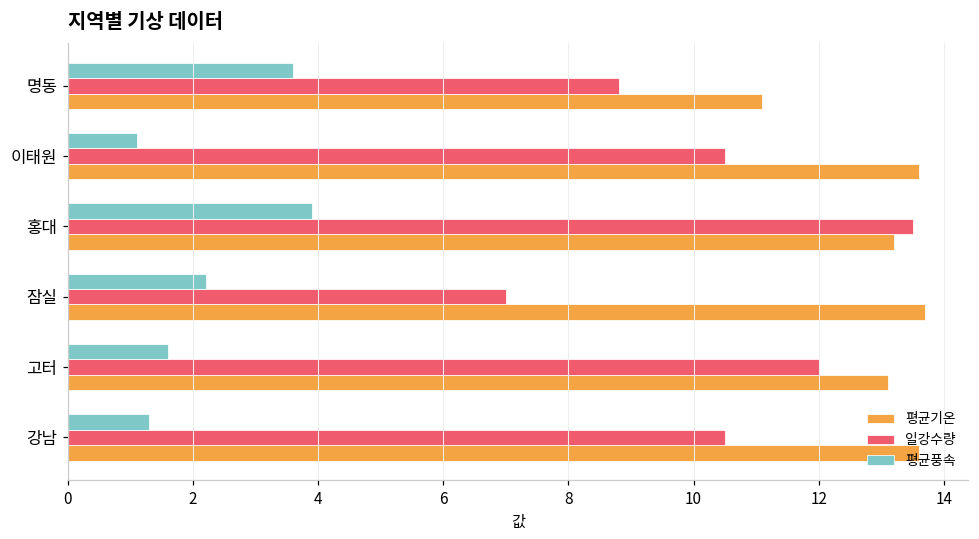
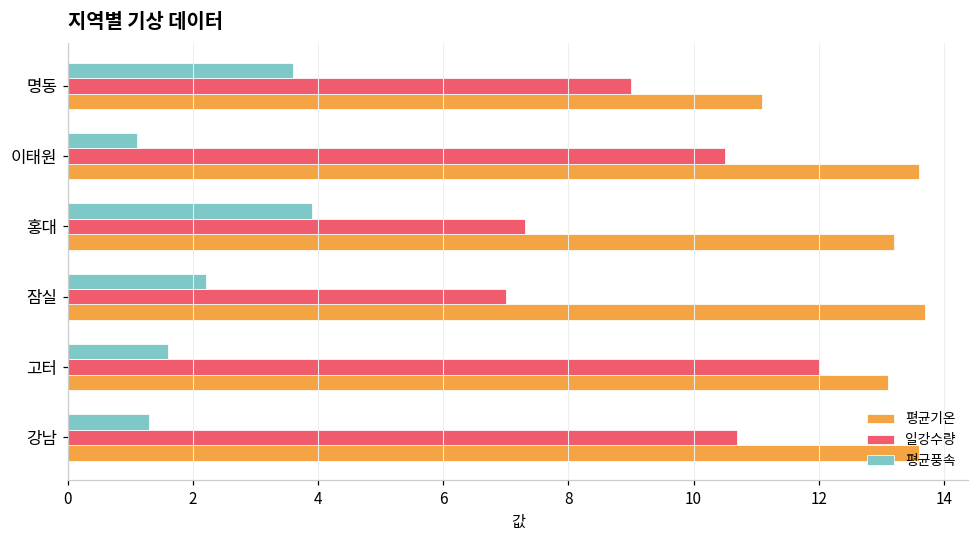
  {
    "평균기온": {
      "명동": 11.1,
      "이태원": 13.6,
      "홍대": 13.2,
      "잠실": 13.7,
      "고터": 13.1,
      "강남": 13.6
    },
    "일강수량": {
-     "명동": 8.8,
+     "명동": 9.0,
      "이태원": 10.5,
-     "홍대": 13.5,
+     "홍대": 7.3,
      "잠실": 7.0,
      "고터": 12.0,
-     "강남": 10.5
+     "강남": 10.7
    },
    "평균풍속": {
      "명동": 3.6,
      "이태원": 1.1,
      "홍대": 3.9,
      "잠실": 2.2,
      "고터": 1.6,
      "강남": 1.3
    }
  }
